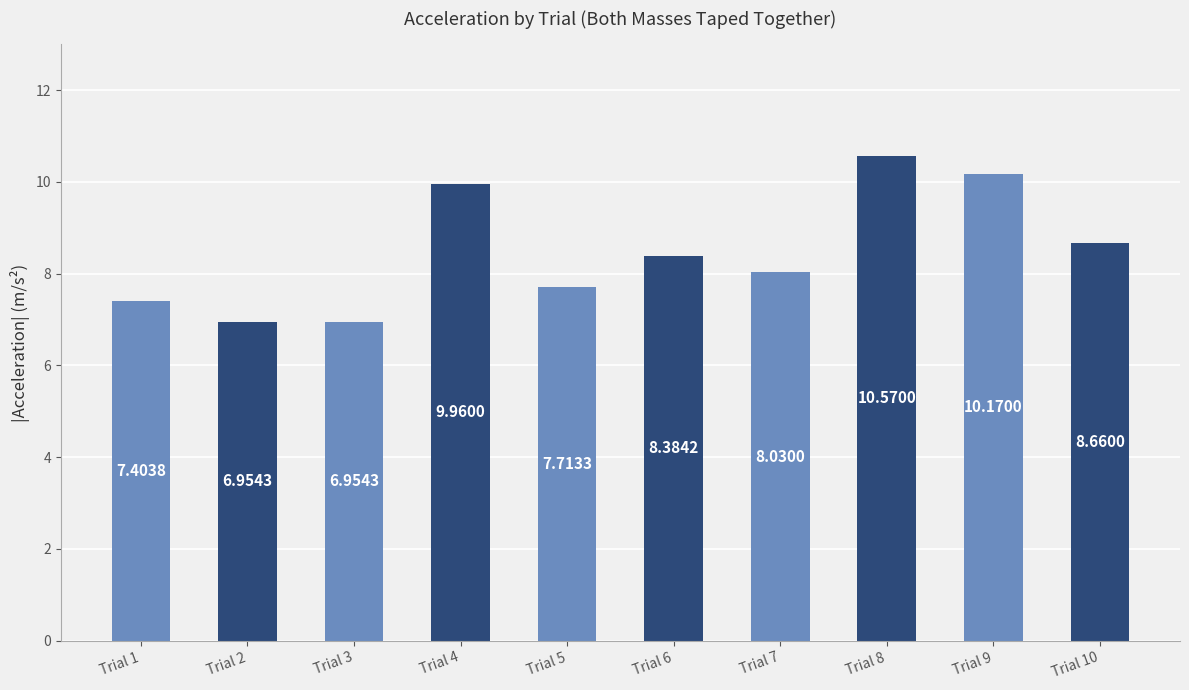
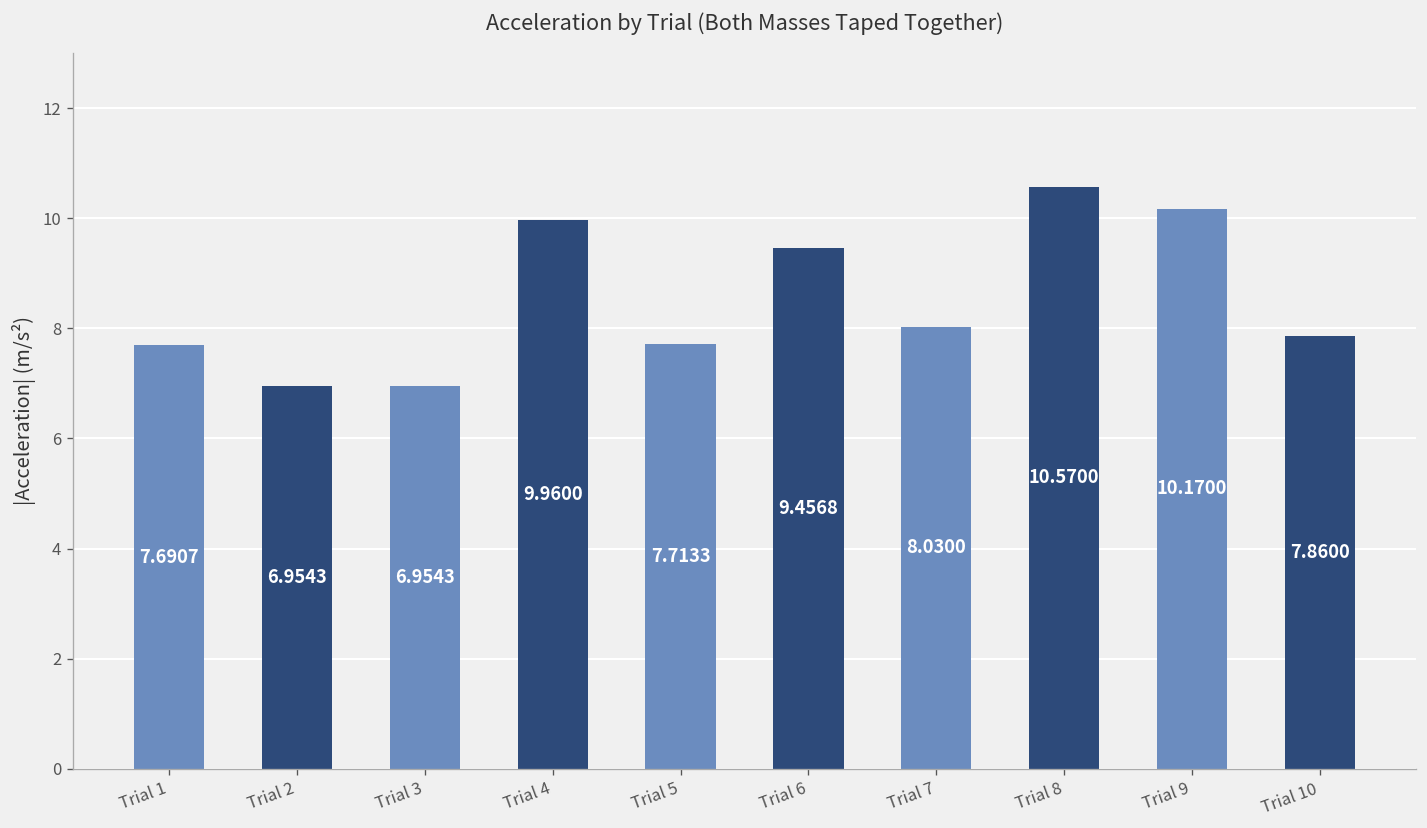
  {
-   "Trial 1": 7.4038,
+   "Trial 1": 7.6907,
    "Trial 2": 6.9543,
    "Trial 3": 6.9543,
    "Trial 4": 9.9600,
    "Trial 5": 7.7133,
-   "Trial 6": 8.3842,
+   "Trial 6": 9.4568,
    "Trial 7": 8.0300,
    "Trial 8": 10.5700,
    "Trial 9": 10.1700,
-   "Trial 10": 8.6600
+   "Trial 10": 7.8600
  }
